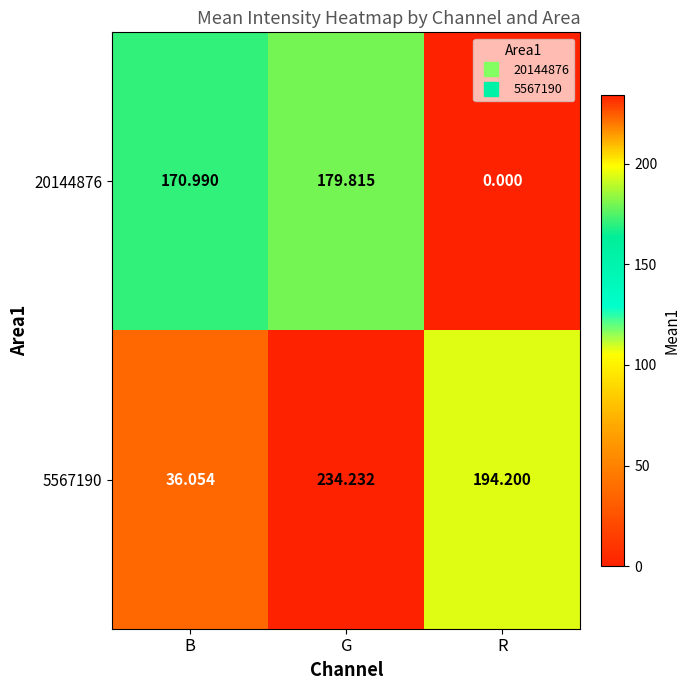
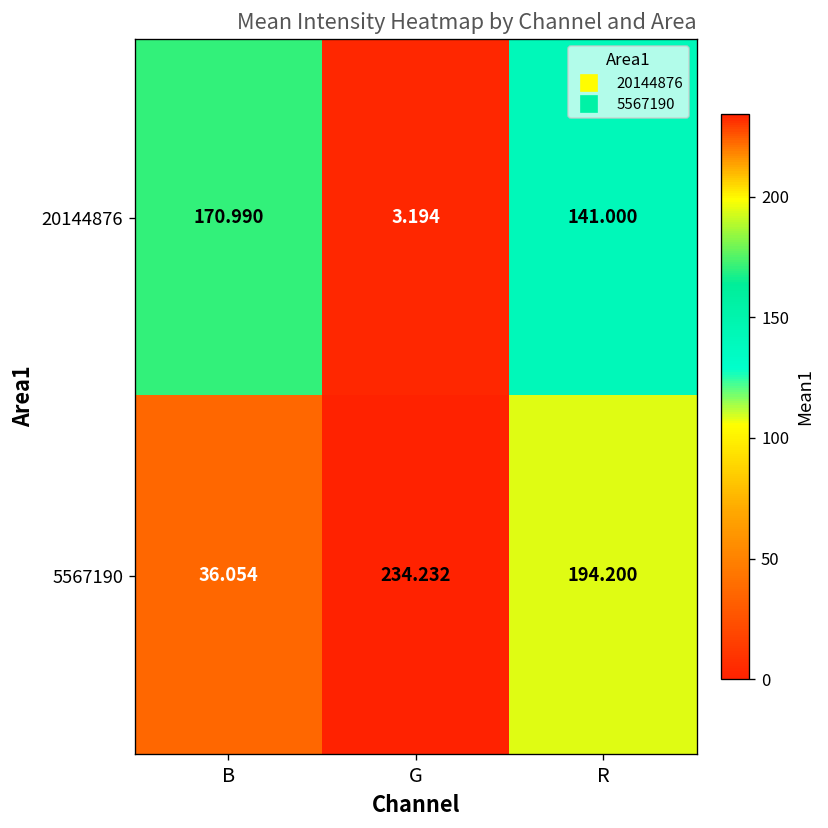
  {
    "20144876": {
      "B": 170.990,
-     "G": 179.815,
-     "R": 0.000
+     "G": 3.194,
+     "R": 141.000
    },
    "5567190": {
      "B": 36.054,
      "G": 234.232,
      "R": 194.200
    }
  }
